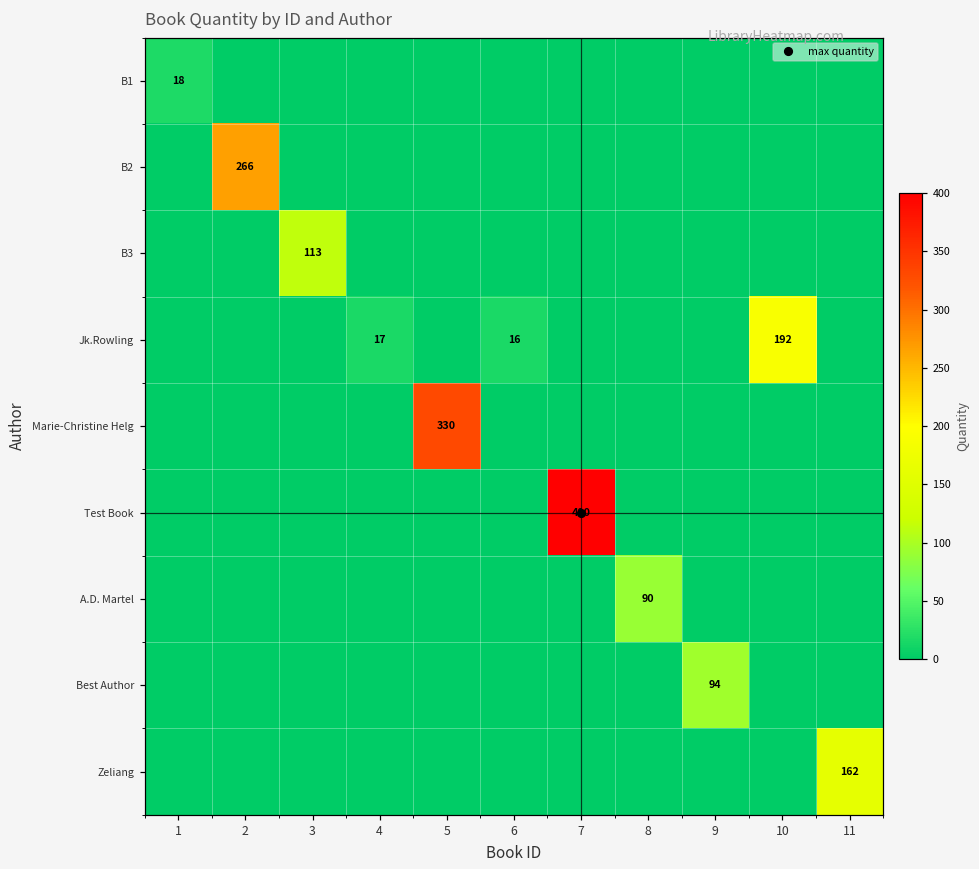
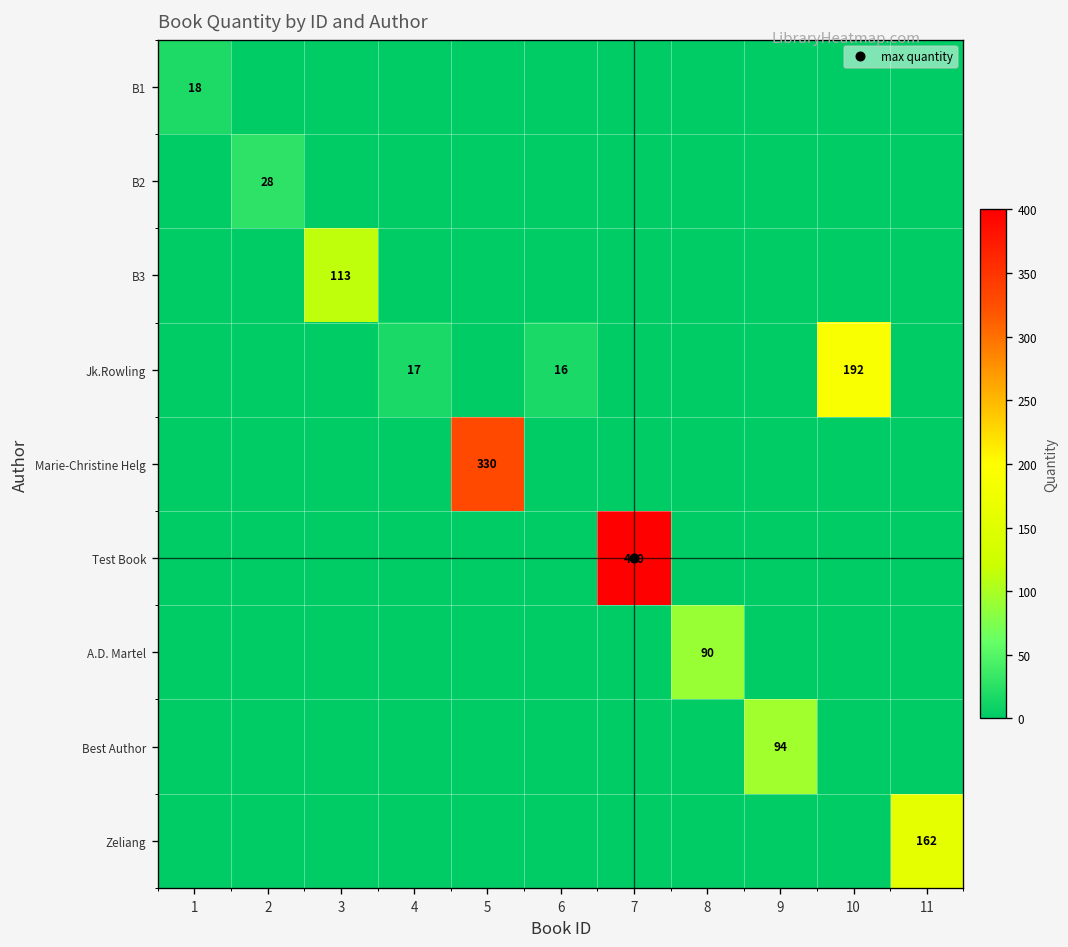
  {
    "B1": {
      "1": 18
    },
    "B2": {
-     "2": 266
+     "2": 28
    },
    "B3": {
      "3": 113
    },
    "Jk.Rowling": {
      "4": 17,
      "6": 16,
      "10": 192
    },
    "Marie-Christine Helg": {
      "5": 330
    },
    "A.D. Martel": {
      "8": 90
    },
    "Best Author": {
      "9": 94
    },
    "Zeliang": {
      "11": 162
    }
  }
